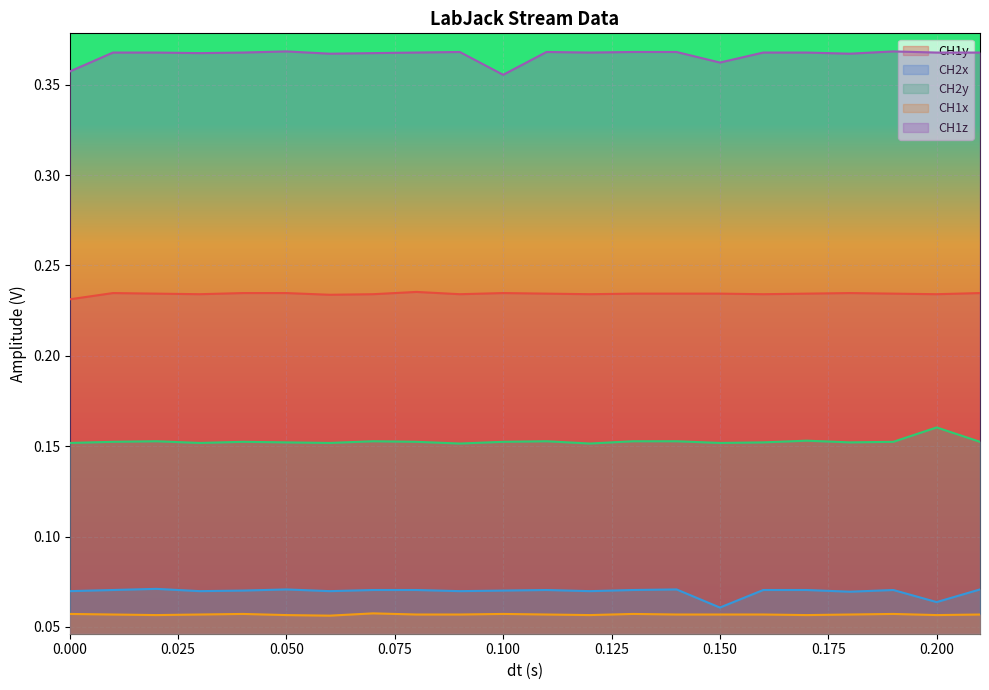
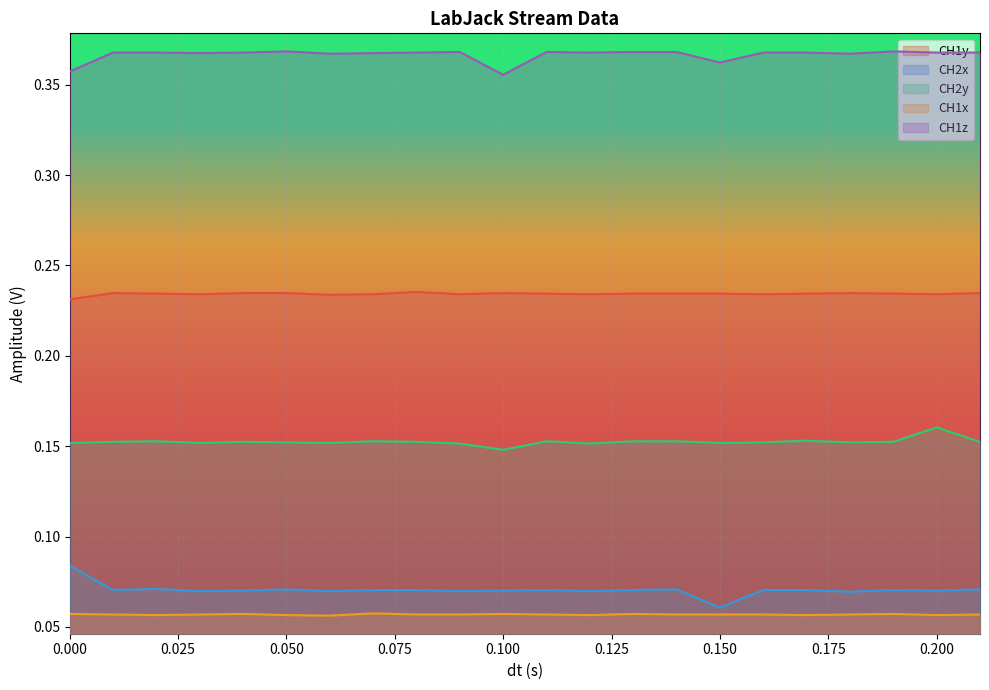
  {
    "CH2x": {
-     "0.000": 0.070,
+     "0.000": 0.084,
      "0.050": 0.071,
      "0.100": 0.070,
      "0.150": 0.061,
-     "0.200": 0.064
+     "0.200": 0.070
    },
    "CH2y": {
      "0.000": 0.152,
      "0.050": 0.152,
-     "0.100": 0.152,
+     "0.100": 0.148,
      "0.150": 0.152,
      "0.200": 0.160
    },
    "CH1z": {
      "0.000": 0.357,
      "0.050": 0.368,
      "0.100": 0.355,
      "0.150": 0.362
    }
  }
